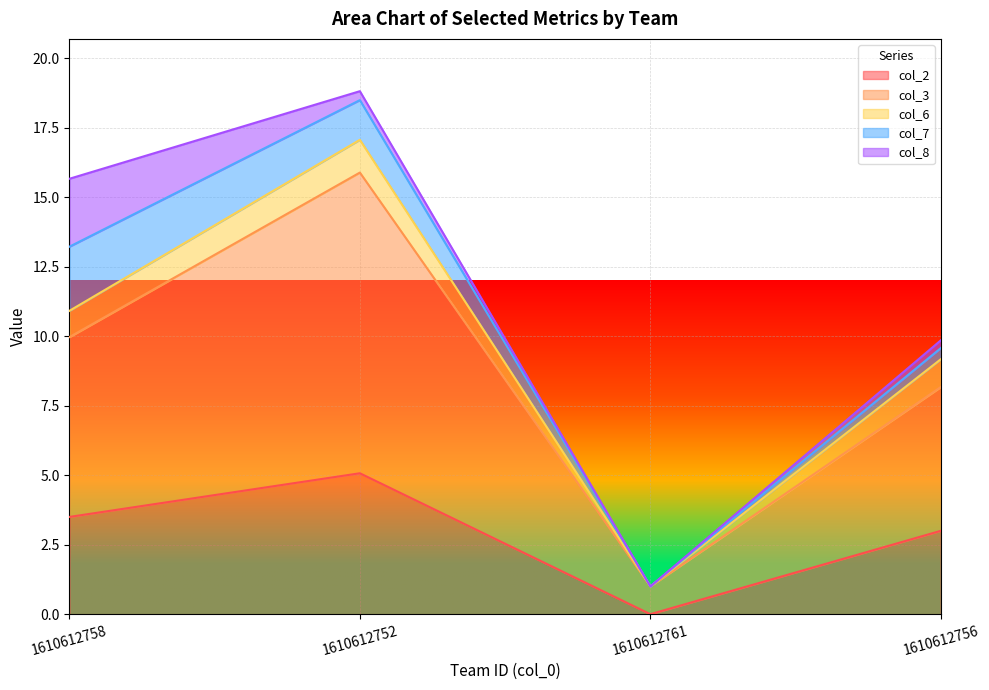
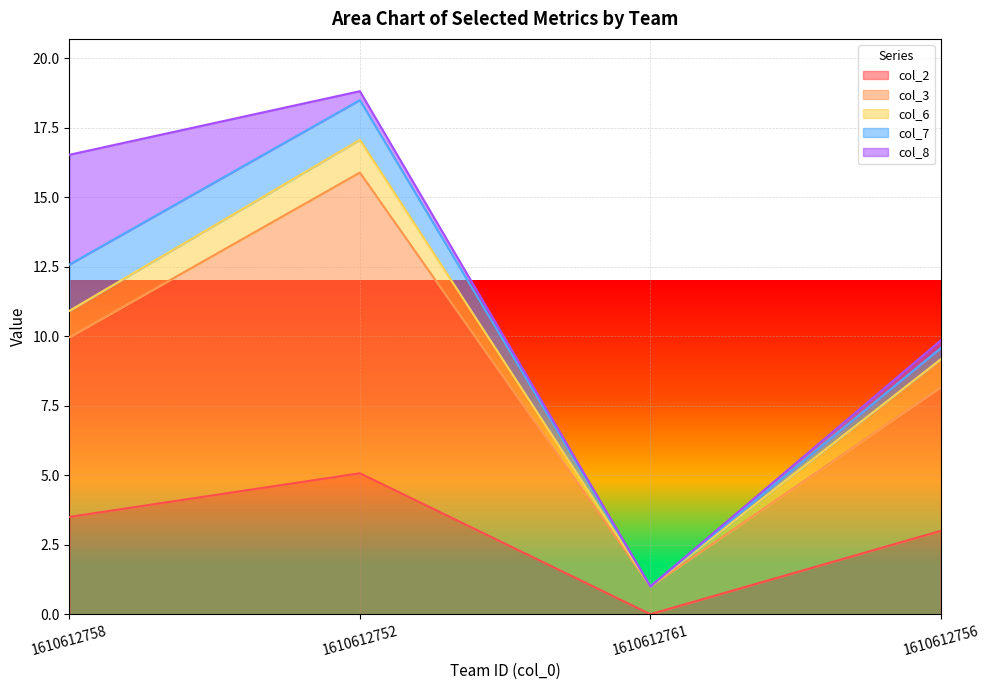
  {
    "col_7": {
-     "1610612758": 2.3,
+     "1610612758": 1.7,
      "1610612752": 1.4,
      "1610612756": 0.4
    },
    "col_8": {
-     "1610612758": 2.4,
+     "1610612758": 4.0,
      "1610612752": 0.3,
      "1610612756": 0.3
    }
  }
